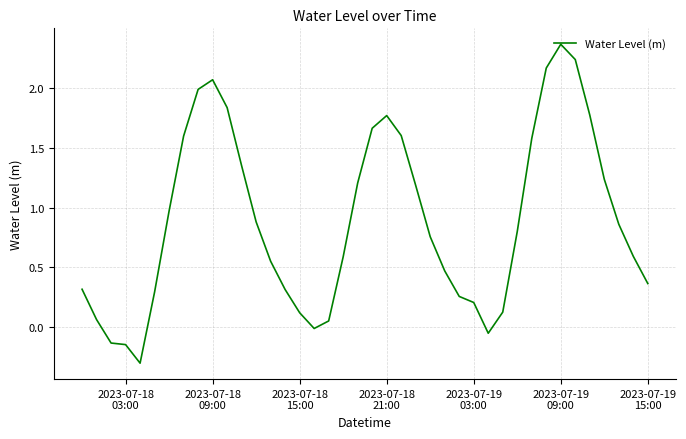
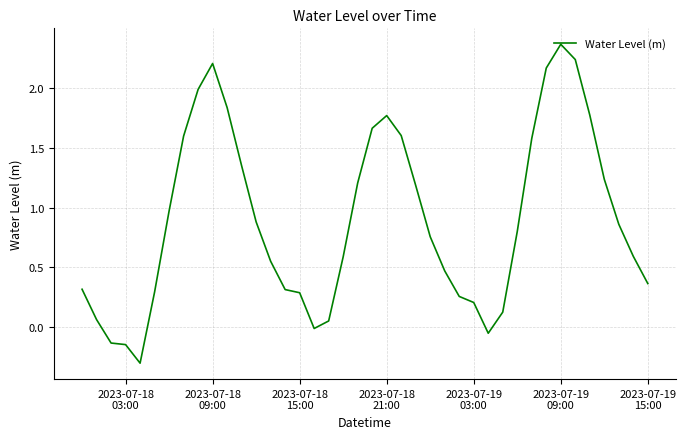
  {
    "2023-07-18 03:00": -0.14,
-   "2023-07-18 09:00": 2.07,
-   "2023-07-18 15:00": 0.12,
+   "2023-07-18 09:00": 2.20,
+   "2023-07-18 15:00": 0.29,
    "2023-07-18 21:00": 1.77,
    "2023-07-19 03:00": 0.21,
    "2023-07-19 09:00": 2.36,
    "2023-07-19 15:00": 0.36
  }
